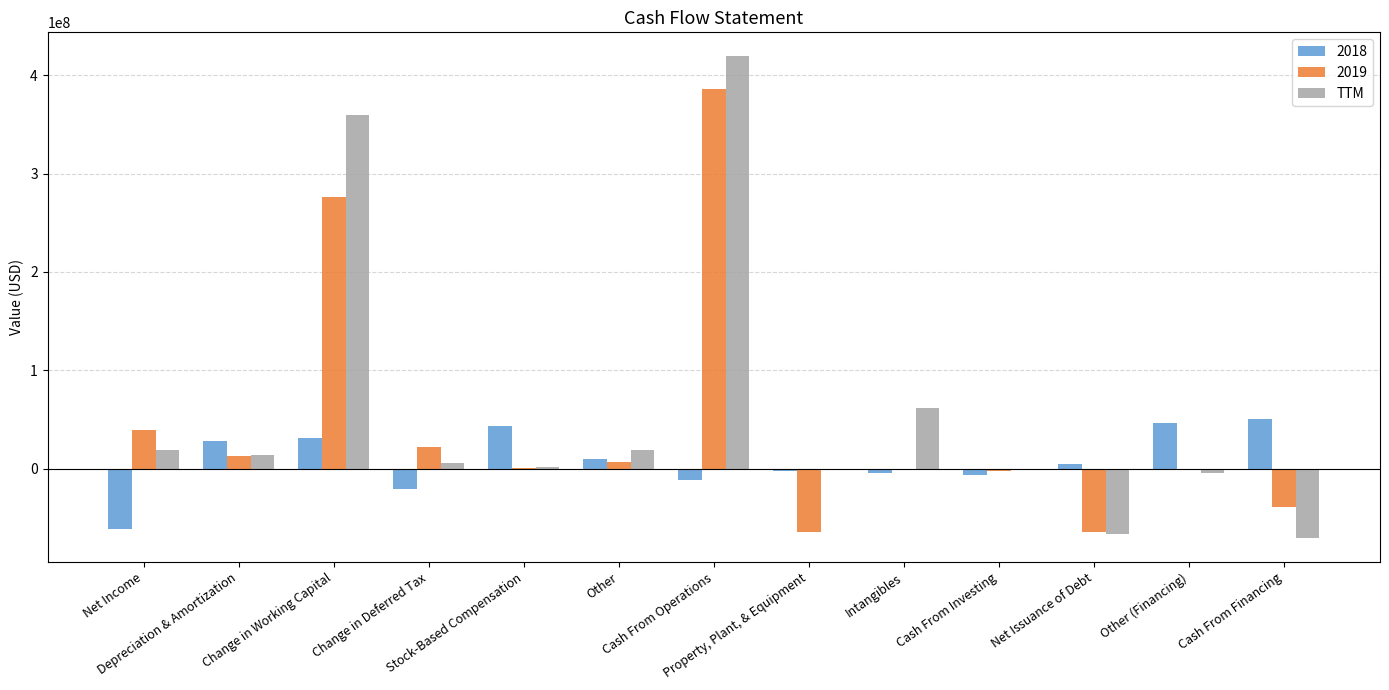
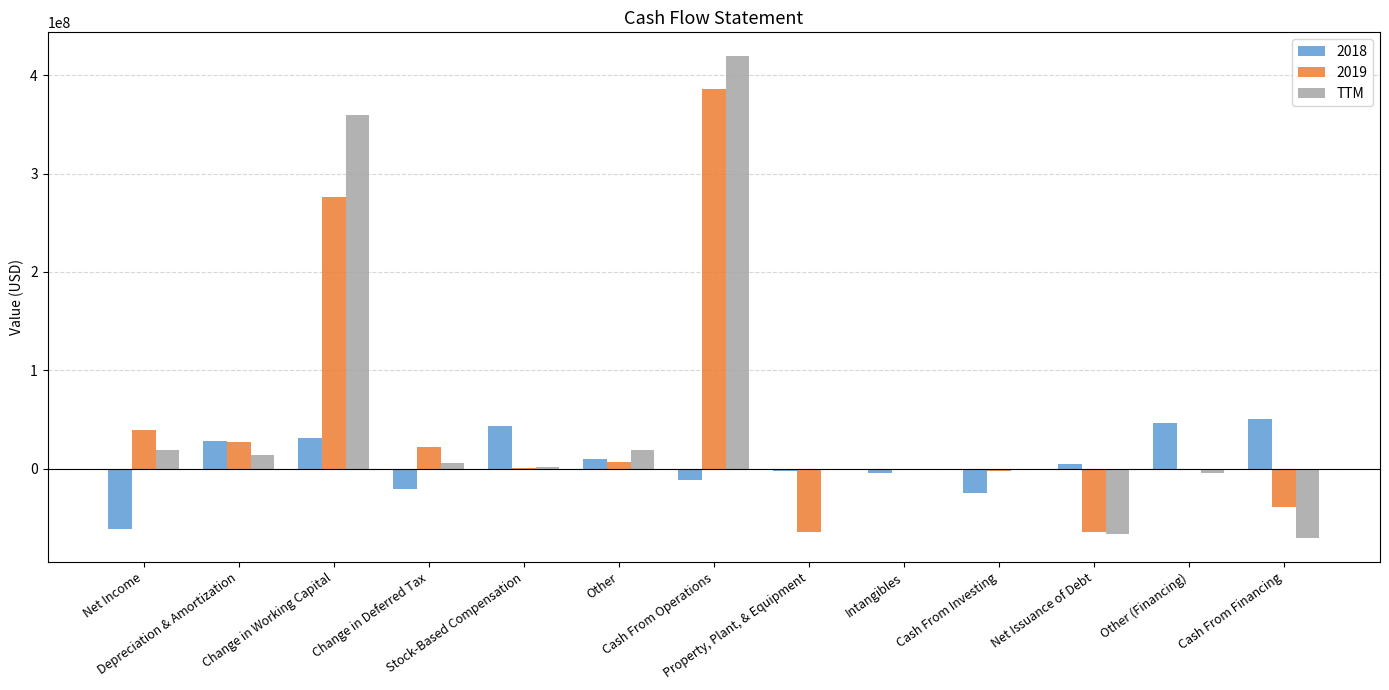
  {
    "2018": {
      "Net Income": -60000000,
      "Depreciation & Amortization": 30000000,
      "Change in Working Capital": 30000000,
      "Change in Deferred Tax": -20000000,
      "Stock-Based Compensation": 40000000,
      "Other": 10000000,
      "Cash From Operations": -10000000,
      "Intangibles": 0,
-     "Cash From Investing": -10000000,
+     "Cash From Investing": -20000000,
      "Net Issuance of Debt": 0,
      "Other (Financing)": 50000000,
      "Cash From Financing": 50000000
    },
    "2019": {
      "Net Income": 40000000,
-     "Depreciation & Amortization": 10000000,
+     "Depreciation & Amortization": 30000000,
      "Change in Working Capital": 280000000,
      "Change in Deferred Tax": 20000000,
      "Other": 10000000,
      "Cash From Operations": 390000000,
      "Property, Plant, & Equipment": -60000000,
      "Intangibles": 0,
      "Net Issuance of Debt": -60000000,
      "Cash From Financing": -40000000
    },
    "TTM": {
      "Net Income": 20000000,
      "Depreciation & Amortization": 10000000,
      "Change in Working Capital": 360000000,
      "Change in Deferred Tax": 10000000,
      "Other": 20000000,
      "Cash From Operations": 420000000,
-     "Intangibles": 60000000,
+     "Intangibles": 0,
      "Net Issuance of Debt": -70000000,
      "Other (Financing)": 0,
      "Cash From Financing": -70000000
    }
  }
